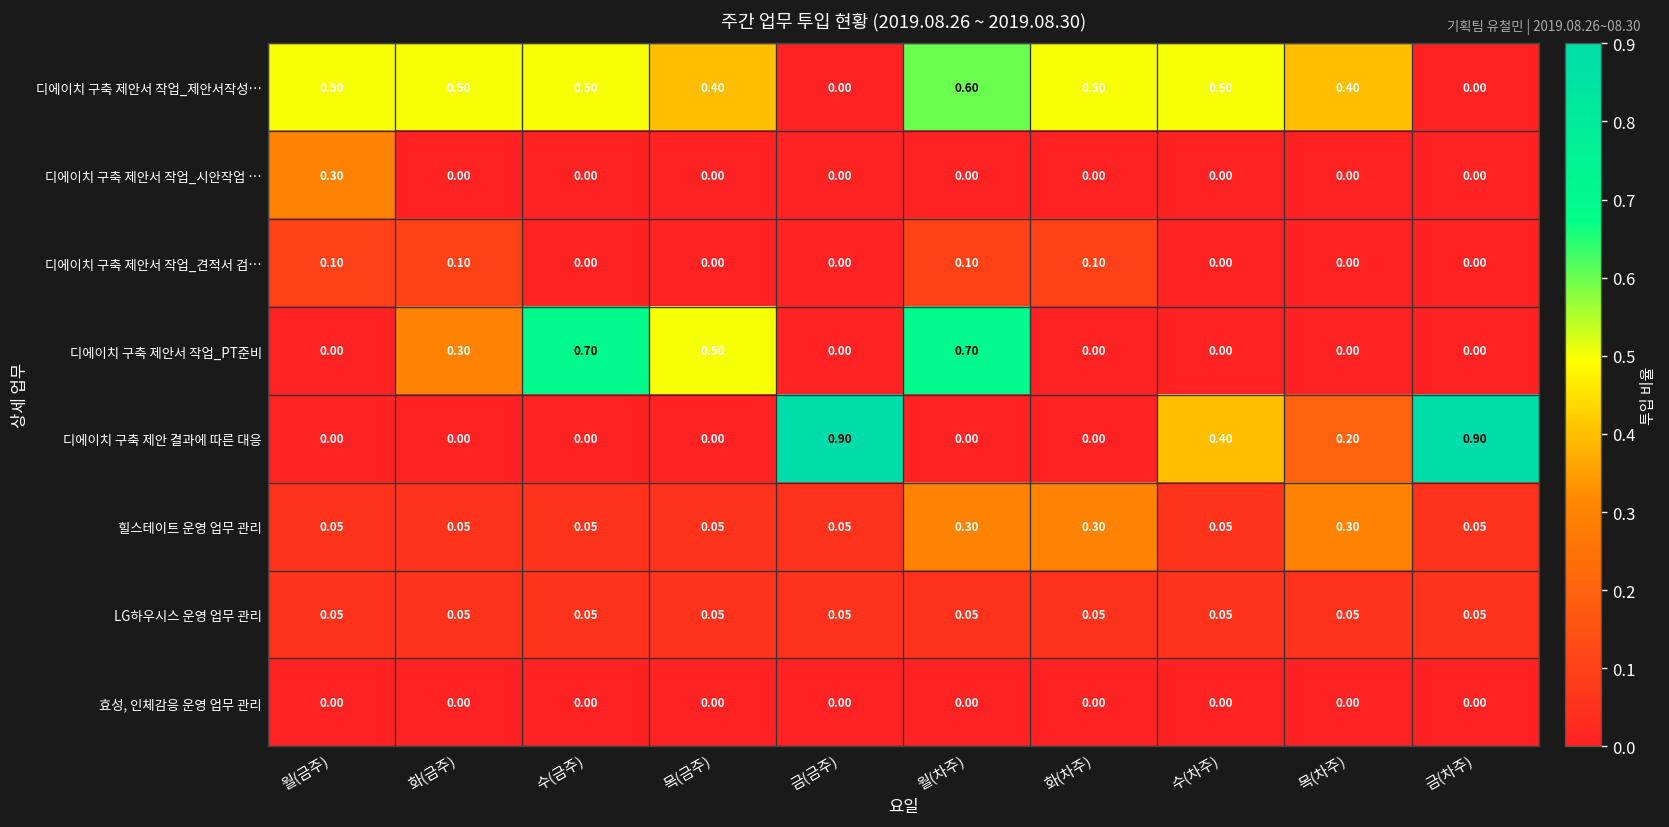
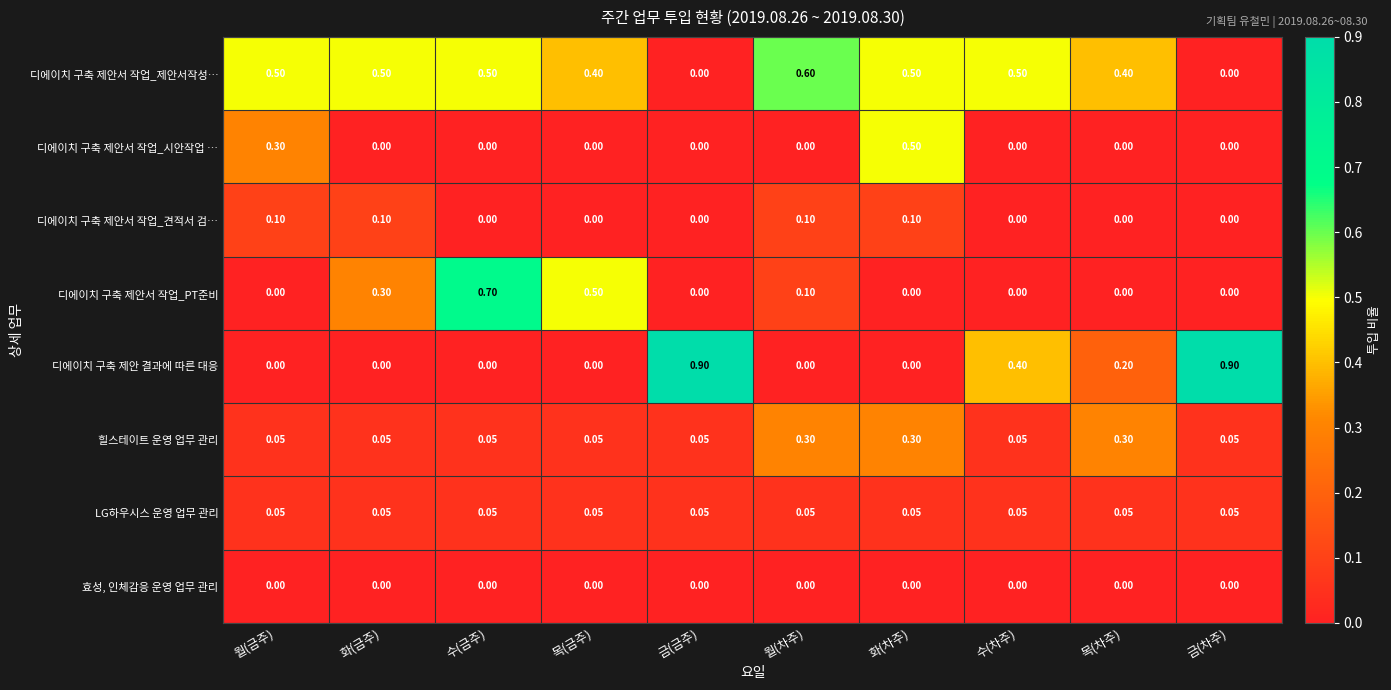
  {
    "디에이치 구축 제안서 작업_제안서작성…": {
      "월(금주)": 0.50,
      "화(금주)": 0.50,
      "수(금주)": 0.50,
      "목(금주)": 0.40,
      "금(금주)": 0.00,
      "월(차주)": 0.60,
      "화(차주)": 0.50,
      "수(차주)": 0.50,
      "목(차주)": 0.40,
      "금(차주)": 0.00
    },
    "디에이치 구축 제안서 작업_시안작업 …": {
      "월(금주)": 0.30,
      "화(금주)": 0.00,
      "수(금주)": 0.00,
      "목(금주)": 0.00,
      "금(금주)": 0.00,
      "월(차주)": 0.00,
-     "화(차주)": 0.00,
+     "화(차주)": 0.50,
      "수(차주)": 0.00,
      "목(차주)": 0.00,
      "금(차주)": 0.00
    },
    "디에이치 구축 제안서 작업_견적서 검…": {
      "월(금주)": 0.10,
      "화(금주)": 0.10,
      "수(금주)": 0.00,
      "목(금주)": 0.00,
      "금(금주)": 0.00,
      "월(차주)": 0.10,
      "화(차주)": 0.10,
      "수(차주)": 0.00,
      "목(차주)": 0.00,
      "금(차주)": 0.00
    },
    "디에이치 구축 제안서 작업_PT준비": {
      "월(금주)": 0.00,
      "화(금주)": 0.30,
      "수(금주)": 0.70,
      "목(금주)": 0.50,
      "금(금주)": 0.00,
-     "월(차주)": 0.70,
+     "월(차주)": 0.10,
      "화(차주)": 0.00,
      "수(차주)": 0.00,
      "목(차주)": 0.00,
      "금(차주)": 0.00
    },
    "디에이치 구축 제안 결과에 따른 대응": {
      "월(금주)": 0.00,
      "화(금주)": 0.00,
      "수(금주)": 0.00,
      "목(금주)": 0.00,
      "금(금주)": 0.90,
      "월(차주)": 0.00,
      "화(차주)": 0.00,
      "수(차주)": 0.40,
      "목(차주)": 0.20,
      "금(차주)": 0.90
    },
    "힐스테이트 운영 업무 관리": {
      "월(금주)": 0.05,
      "화(금주)": 0.05,
      "수(금주)": 0.05,
      "목(금주)": 0.05,
      "금(금주)": 0.05,
      "월(차주)": 0.30,
      "화(차주)": 0.30,
      "수(차주)": 0.05,
      "목(차주)": 0.30,
      "금(차주)": 0.05
    },
    "LG하우시스 운영 업무 관리": {
      "월(금주)": 0.05,
      "화(금주)": 0.05,
      "수(금주)": 0.05,
      "목(금주)": 0.05,
      "금(금주)": 0.05,
      "월(차주)": 0.05,
      "화(차주)": 0.05,
      "수(차주)": 0.05,
      "목(차주)": 0.05,
      "금(차주)": 0.05
    },
    "효성, 인체감응 운영 업무 관리": {
      "월(금주)": 0.00,
      "화(금주)": 0.00,
      "수(금주)": 0.00,
      "목(금주)": 0.00,
      "금(금주)": 0.00,
      "월(차주)": 0.00,
      "화(차주)": 0.00,
      "수(차주)": 0.00,
      "목(차주)": 0.00,
      "금(차주)": 0.00
    }
  }
